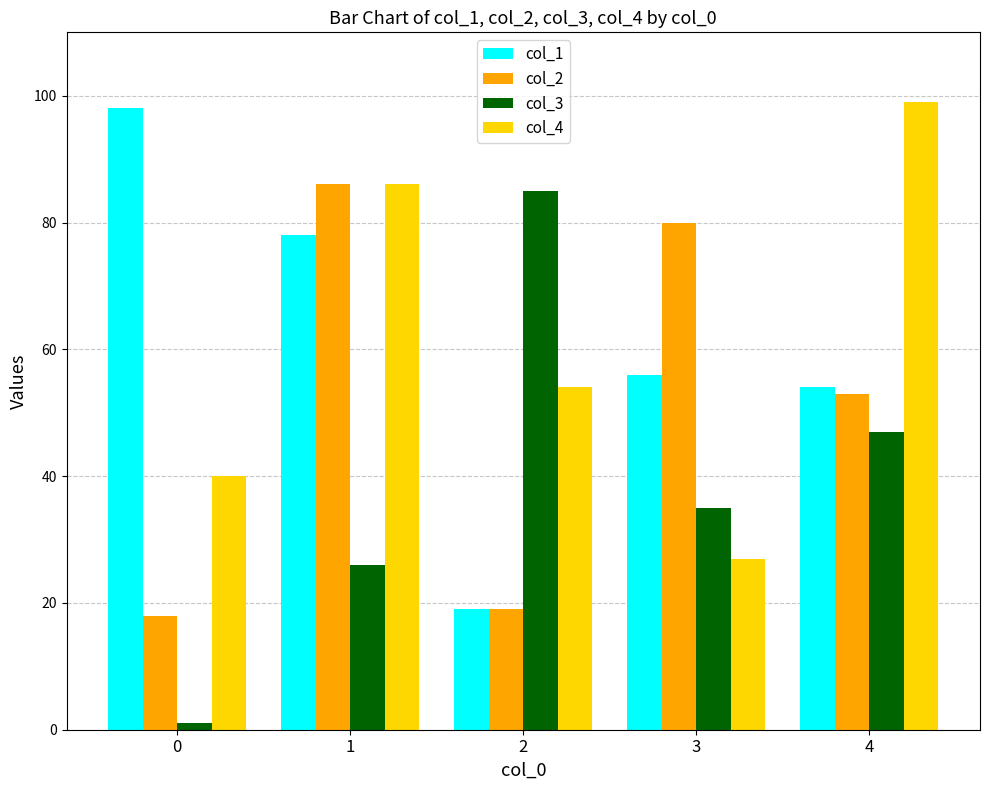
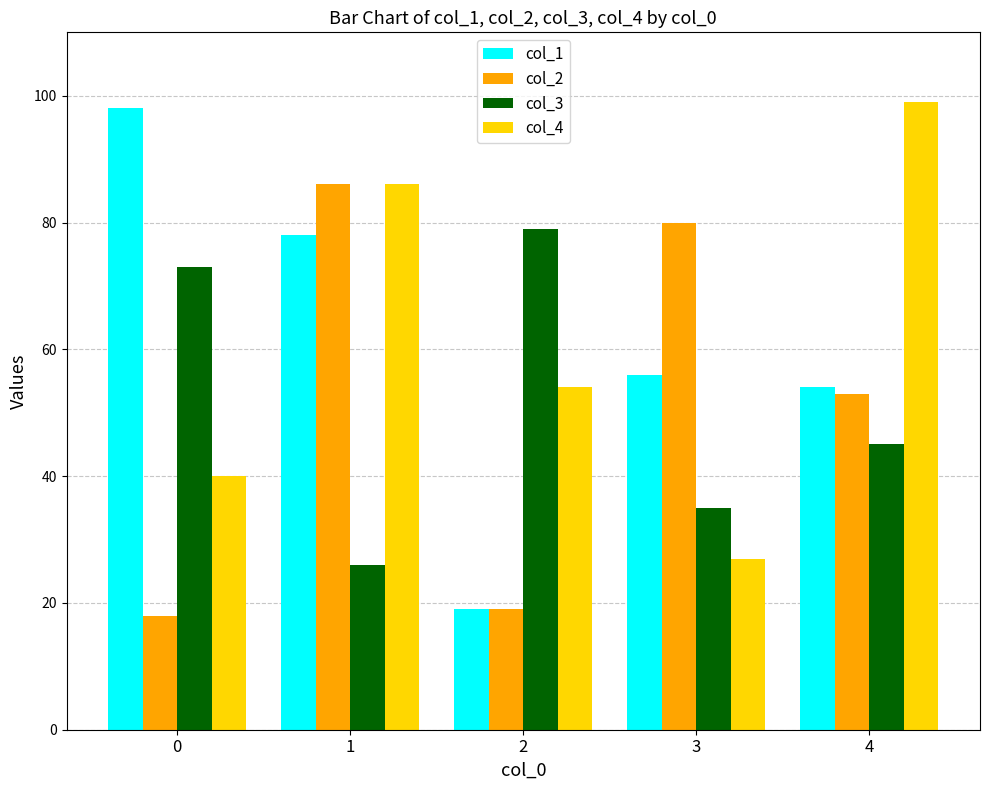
  {
    "col_1": {
      "0": 98,
      "1": 78,
      "2": 19,
      "3": 56,
      "4": 54
    },
    "col_3": {
-     "0": 1,
+     "0": 73,
      "1": 26,
-     "2": 85,
+     "2": 79,
      "3": 35,
-     "4": 47
+     "4": 45
    }
  }
